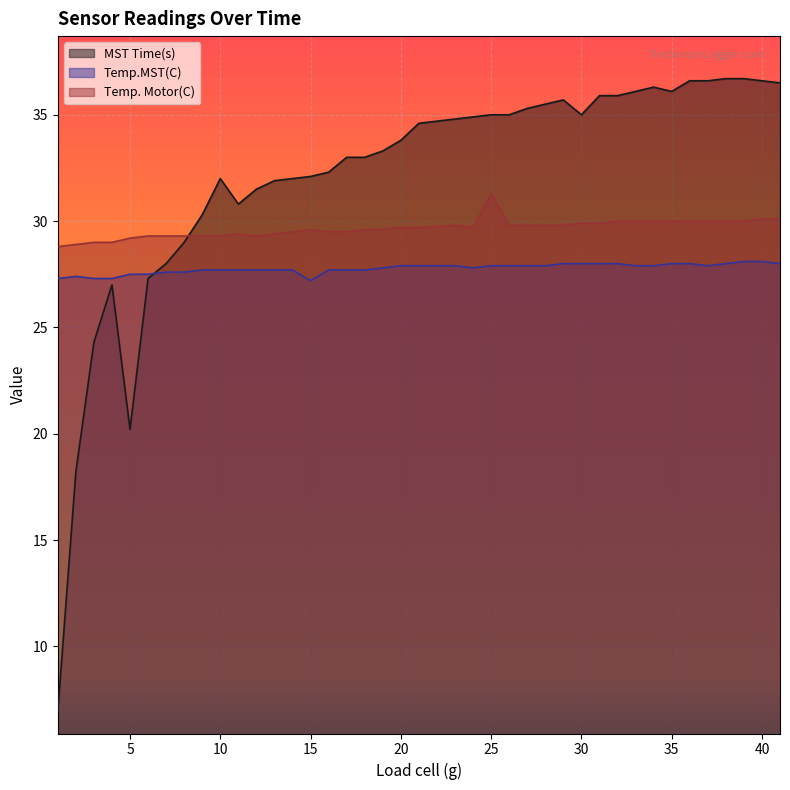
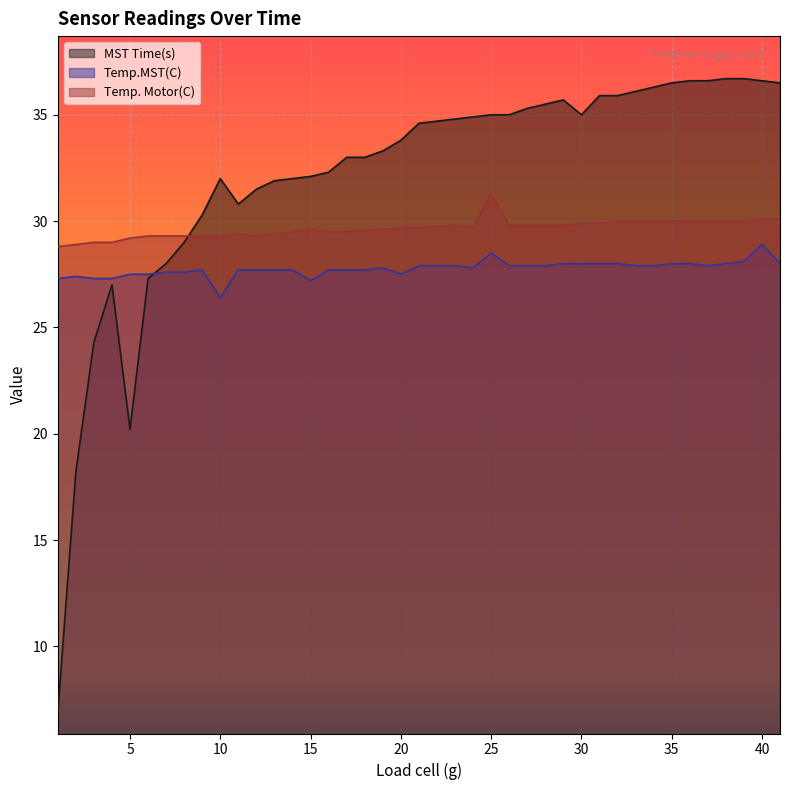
  {
    "MST Time(s)": {
      "5": 20.2,
      "10": 32.0,
      "15": 32.1,
      "20": 33.8,
      "25": 35.0,
      "30": 35.0,
-     "35": 36.1,
+     "35": 36.5,
      "40": 36.6
    },
    "Temp.MST(C)": {
      "5": 27.5,
-     "10": 27.7,
+     "10": 26.4,
      "15": 27.2,
-     "20": 27.9,
-     "25": 27.9,
+     "20": 27.5,
+     "25": 28.5,
      "30": 28.0,
      "35": 28.0,
-     "40": 28.1
+     "40": 28.9
    },
    "Temp. Motor(C)": {
      "5": 29.2,
      "10": 29.3,
      "15": 29.6,
      "20": 29.7,
      "25": 31.3,
      "30": 29.9,
      "35": 30.0,
      "40": 30.1
    }
  }
